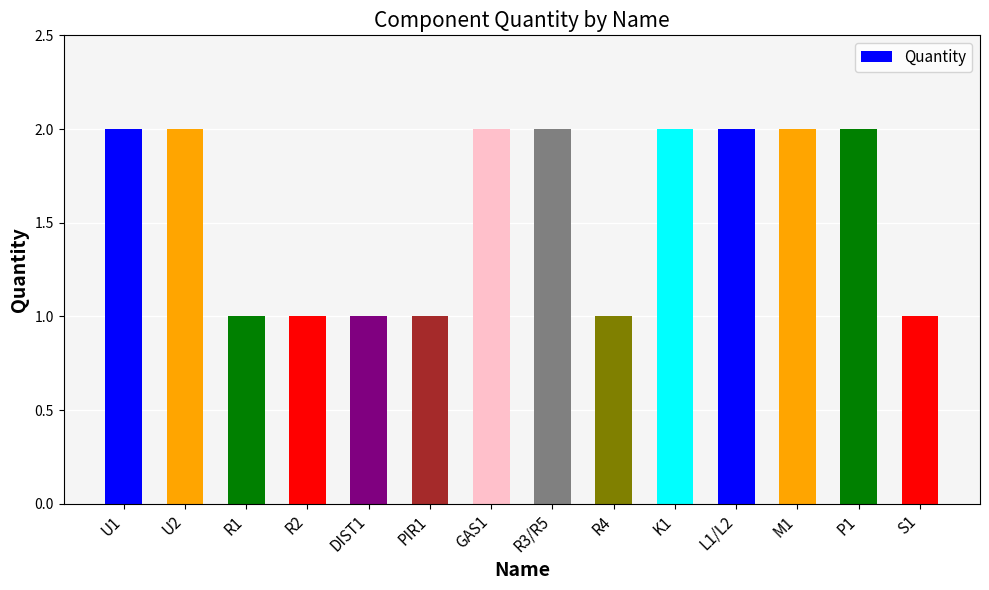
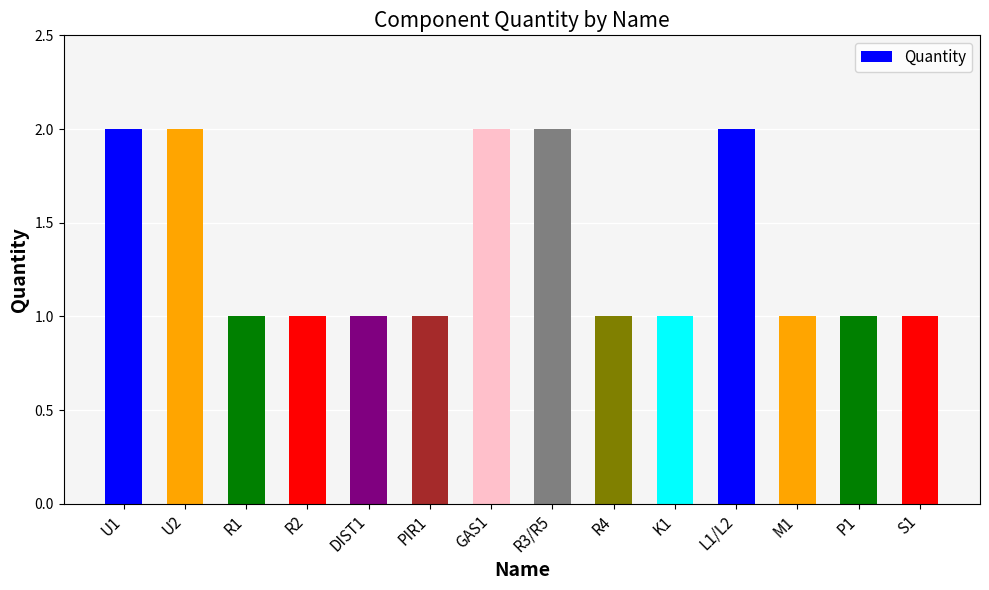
  {
    "U1": 2,
    "U2": 2,
    "R1": 1,
    "R2": 1,
    "DIST1": 1,
    "PIR1": 1,
    "GAS1": 2,
    "R3/R5": 2,
    "R4": 1,
-   "K1": 2,
+   "K1": 1,
    "L1/L2": 2,
-   "M1": 2,
-   "P1": 2,
+   "M1": 1,
+   "P1": 1,
    "S1": 1
  }
